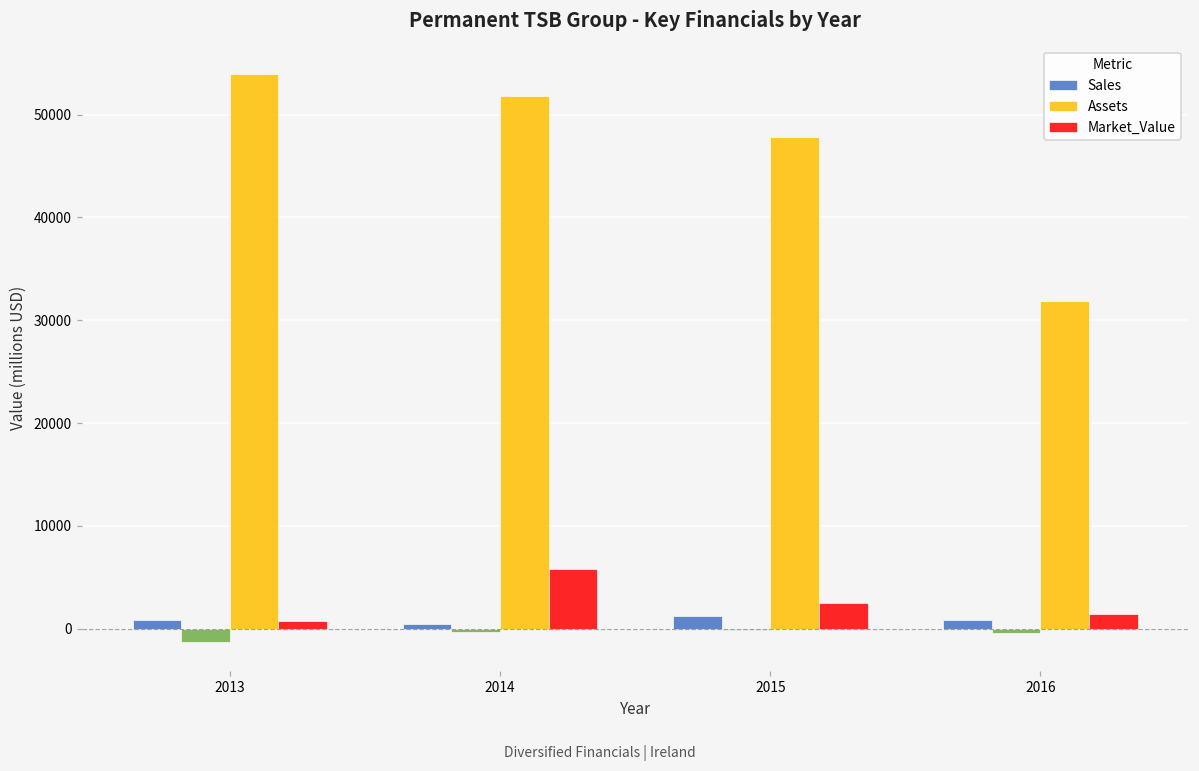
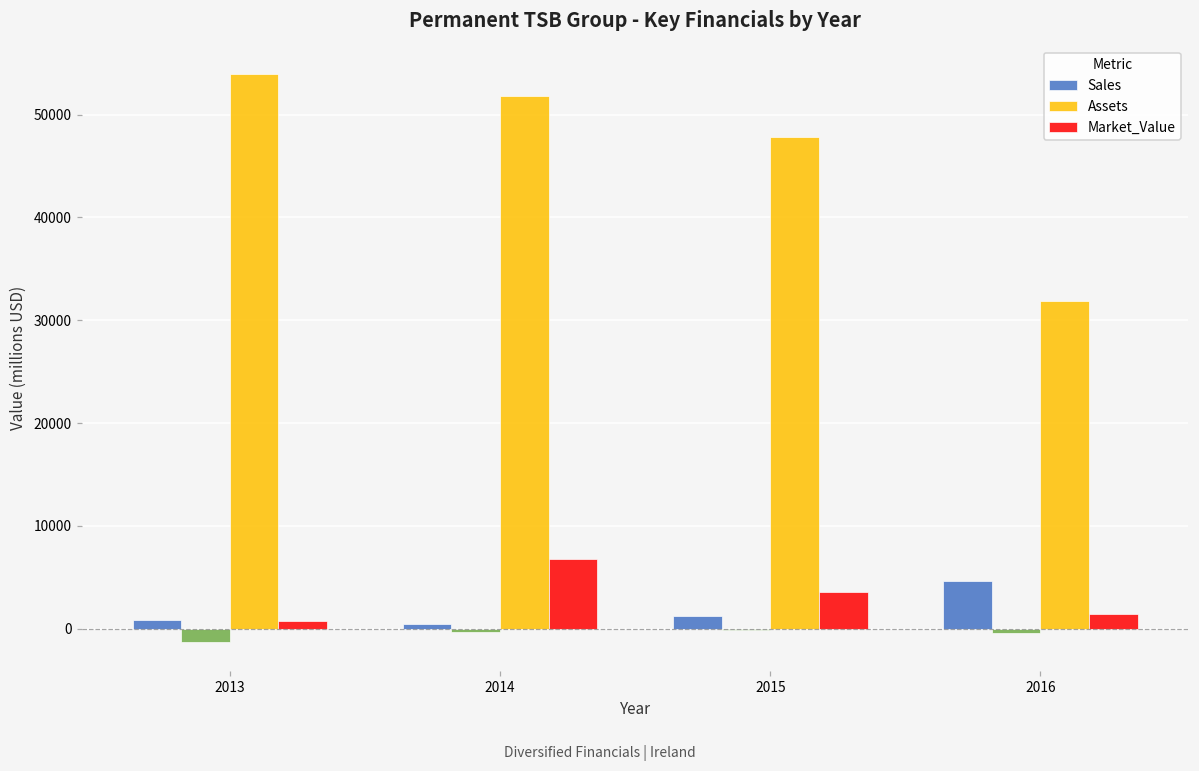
  {
    "Sales": {
      "2013": 1000,
      "2014": 0,
      "2015": 1000,
-     "2016": 1000
+     "2016": 5000
    },
    "Assets": {
      "2013": 54000,
      "2014": 52000,
      "2015": 48000,
      "2016": 32000
    },
    "Market_Value": {
      "2013": 1000,
-     "2014": 6000,
-     "2015": 3000,
+     "2014": 7000,
+     "2015": 4000,
      "2016": 1000
    }
  }
